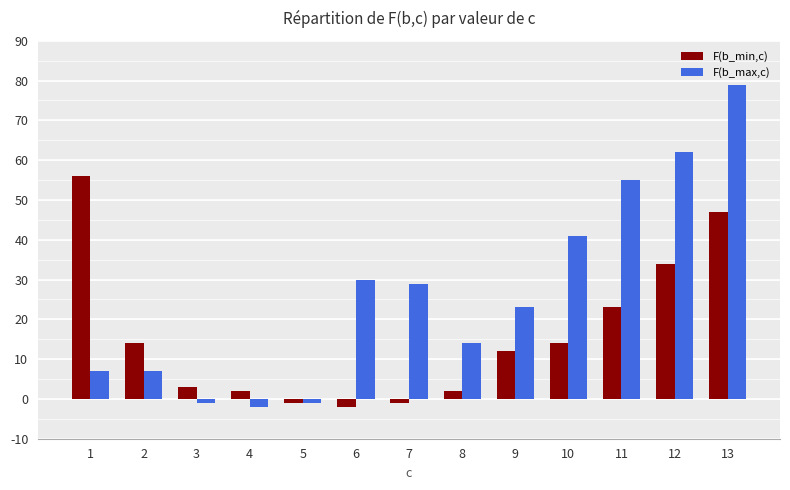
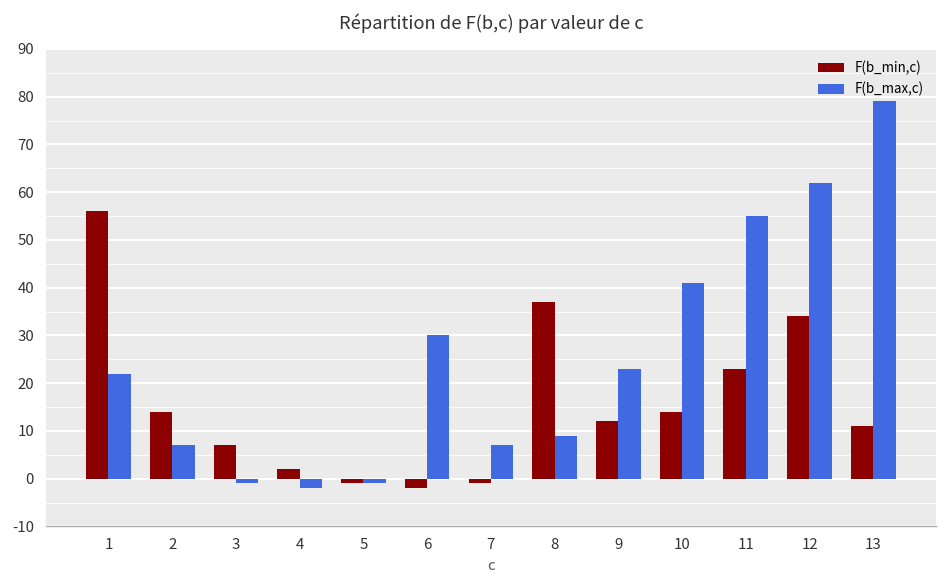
  {
    "F(b_min,c)": {
      "1": 56,
      "2": 14,
-     "3": 3,
+     "3": 7,
      "4": 2,
      "5": -1,
      "6": -2,
      "7": -1,
-     "8": 2,
+     "8": 37,
      "9": 12,
      "10": 14,
      "11": 23,
      "12": 34,
-     "13": 47
+     "13": 11
    },
    "F(b_max,c)": {
-     "1": 7,
+     "1": 22,
      "2": 7,
      "3": -1,
      "4": -2,
      "5": -1,
      "6": 30,
-     "7": 29,
-     "8": 14,
+     "7": 7,
+     "8": 9,
      "9": 23,
      "10": 41,
      "11": 55,
      "12": 62,
      "13": 79
    }
  }
